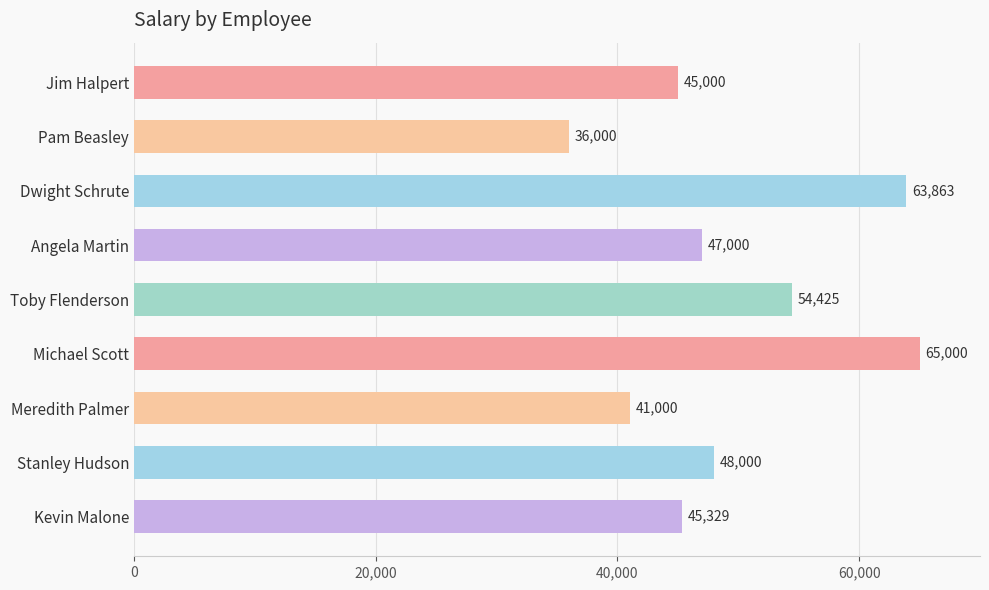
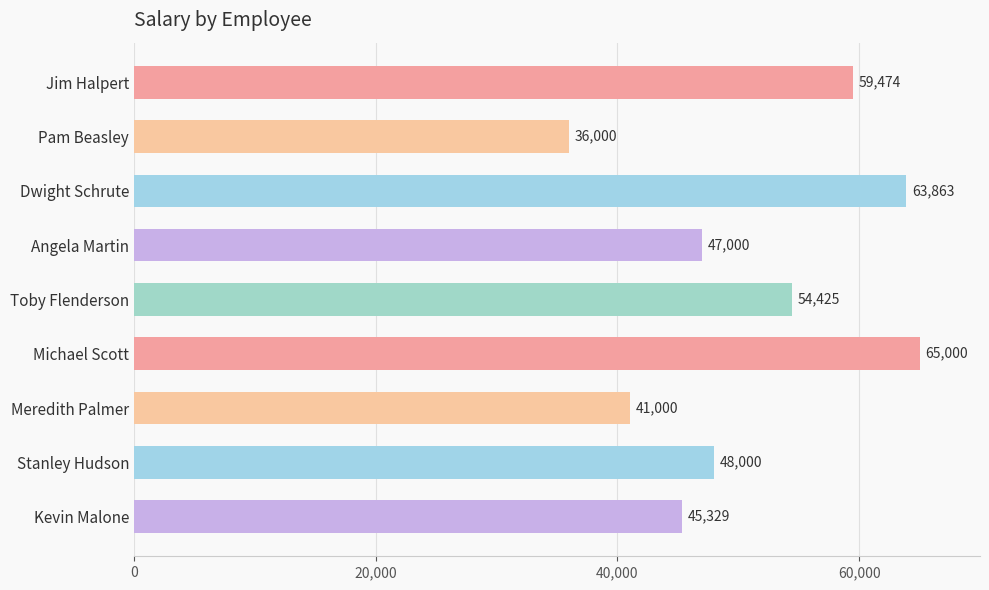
  {
-   "Jim Halpert": "45,000",
+   "Jim Halpert": "59,474",
    "Pam Beasley": "36,000",
    "Dwight Schrute": "63,863",
    "Angela Martin": "47,000",
    "Toby Flenderson": "54,425",
    "Michael Scott": "65,000",
    "Meredith Palmer": "41,000",
    "Stanley Hudson": "48,000",
    "Kevin Malone": "45,329"
  }
